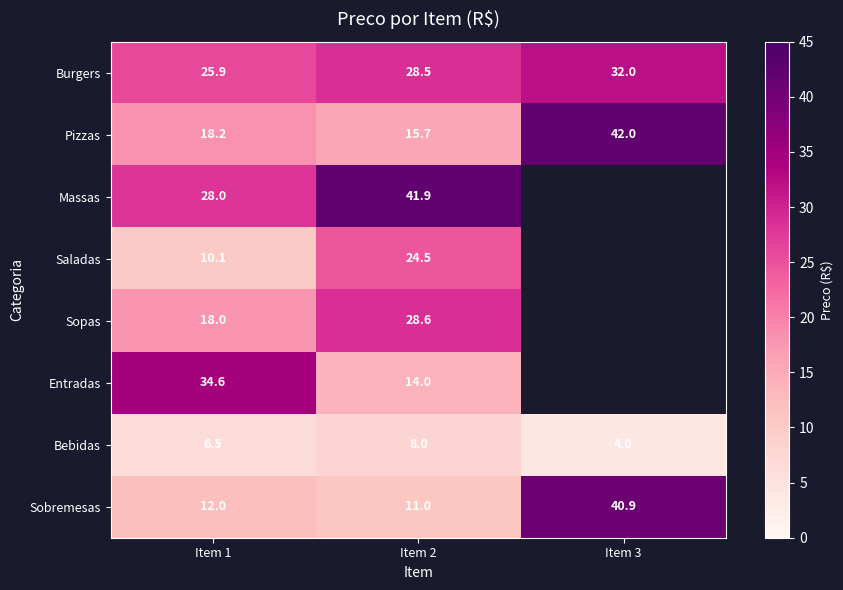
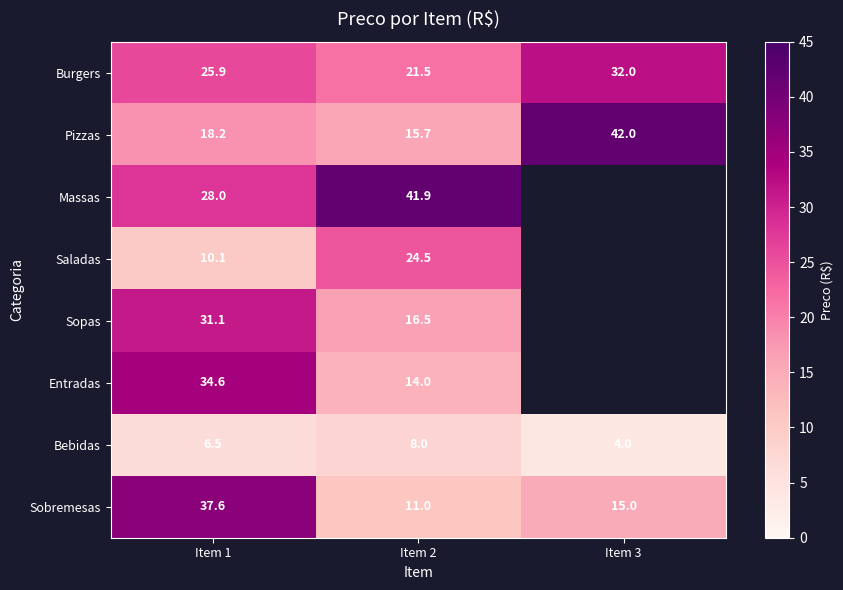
  {
    "Burgers": {
      "Item 1": 25.9,
-     "Item 2": 28.5,
+     "Item 2": 21.5,
      "Item 3": 32.0
    },
    "Pizzas": {
      "Item 1": 18.2,
      "Item 2": 15.7,
      "Item 3": 42.0
    },
    "Massas": {
      "Item 1": 28.0,
      "Item 2": 41.9
    },
    "Saladas": {
      "Item 1": 10.1,
      "Item 2": 24.5
    },
    "Sopas": {
-     "Item 1": 18.0,
-     "Item 2": 28.6
+     "Item 1": 31.1,
+     "Item 2": 16.5
    },
    "Entradas": {
      "Item 1": 34.6,
      "Item 2": 14.0
    },
    "Sobremesas": {
-     "Item 1": 12.0,
+     "Item 1": 37.6,
      "Item 2": 11.0,
-     "Item 3": 40.9
+     "Item 3": 15.0
    }
  }
